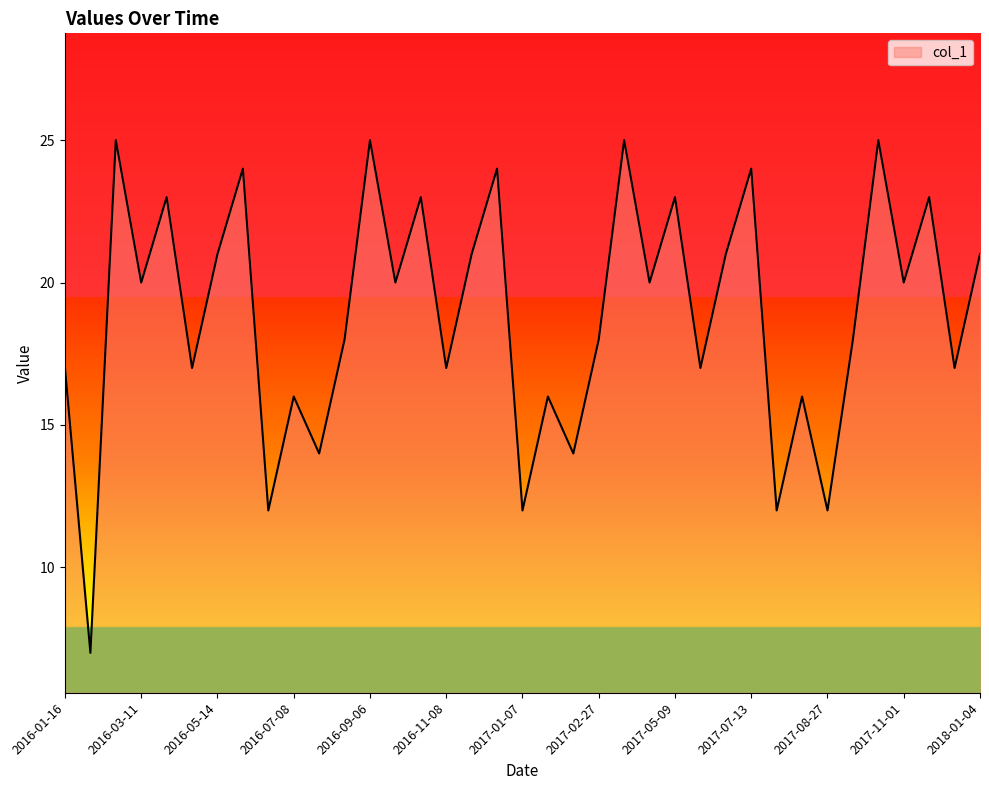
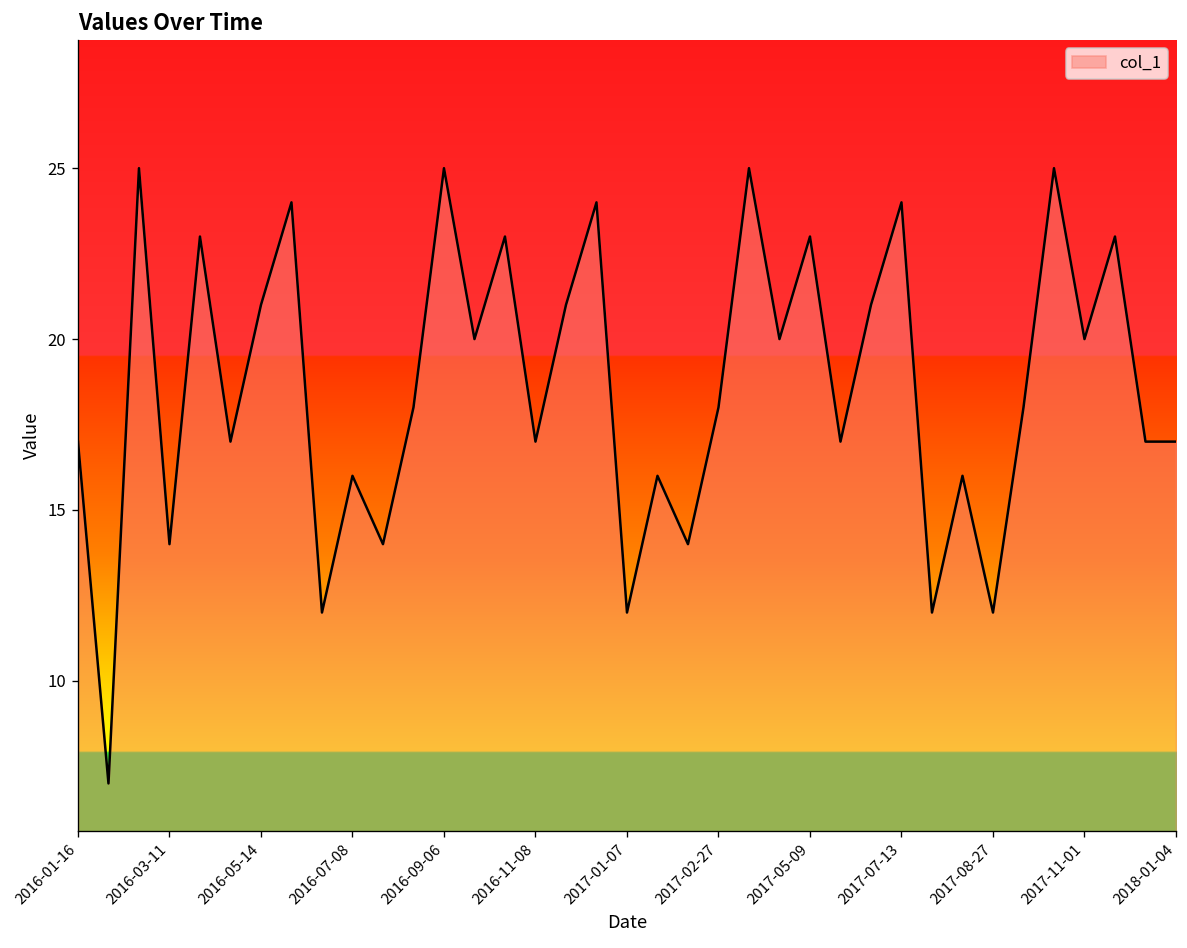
  {
    "2016-01-16": 17,
-   "2016-03-11": 20,
+   "2016-03-11": 14,
    "2016-05-14": 21,
    "2016-07-08": 16,
    "2016-09-06": 25,
    "2016-11-08": 17,
    "2017-01-07": 12,
    "2017-02-27": 18,
    "2017-05-09": 23,
    "2017-07-13": 24,
    "2017-08-27": 12,
    "2017-11-01": 20,
-   "2018-01-04": 21
+   "2018-01-04": 17
  }
